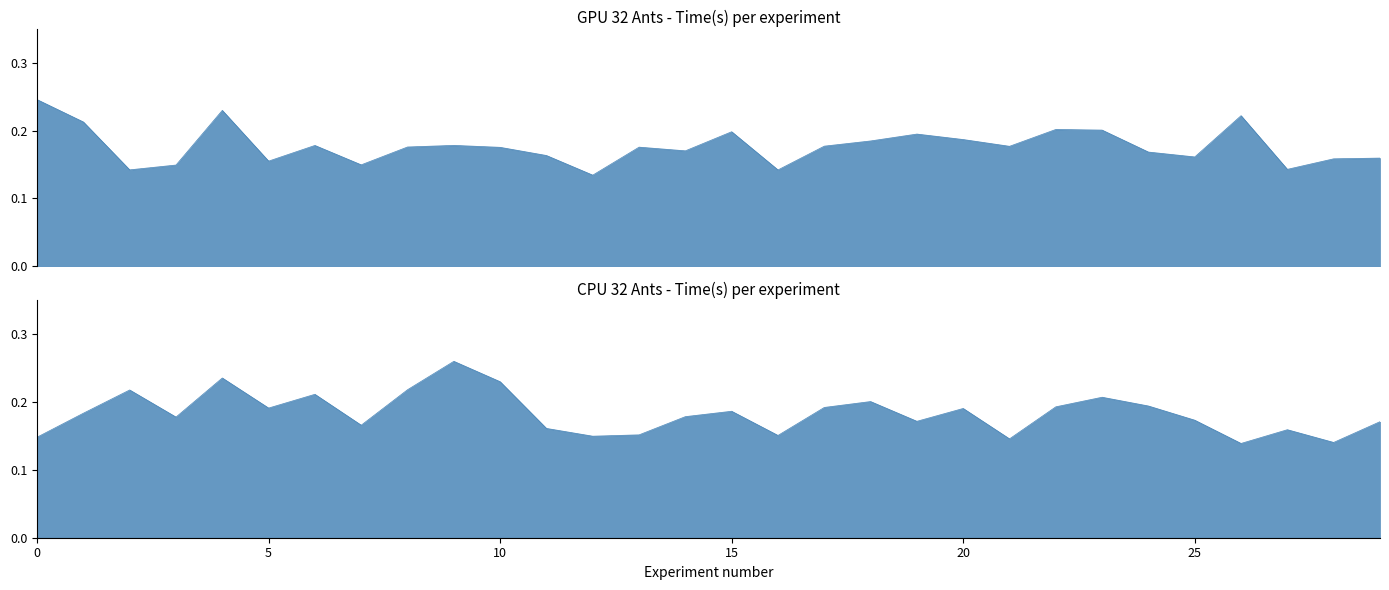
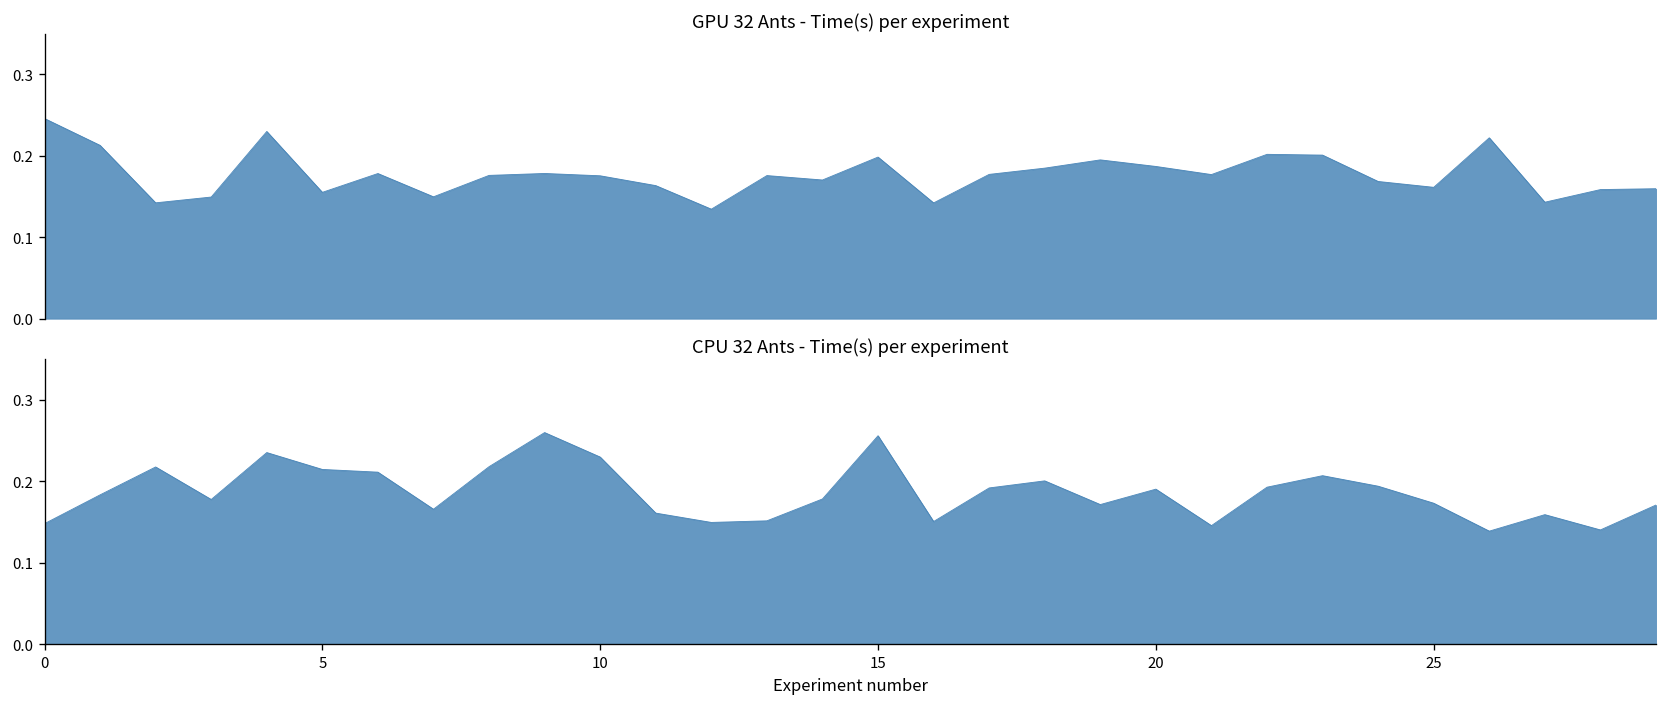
  {
    "CPU 32 Ants - Time(s) per experiment": {
      "0": 0.15,
-     "5": 0.19,
+     "5": 0.21,
      "10": 0.23,
-     "15": 0.19,
+     "15": 0.26,
      "20": 0.19,
      "25": 0.17
    }
  }
